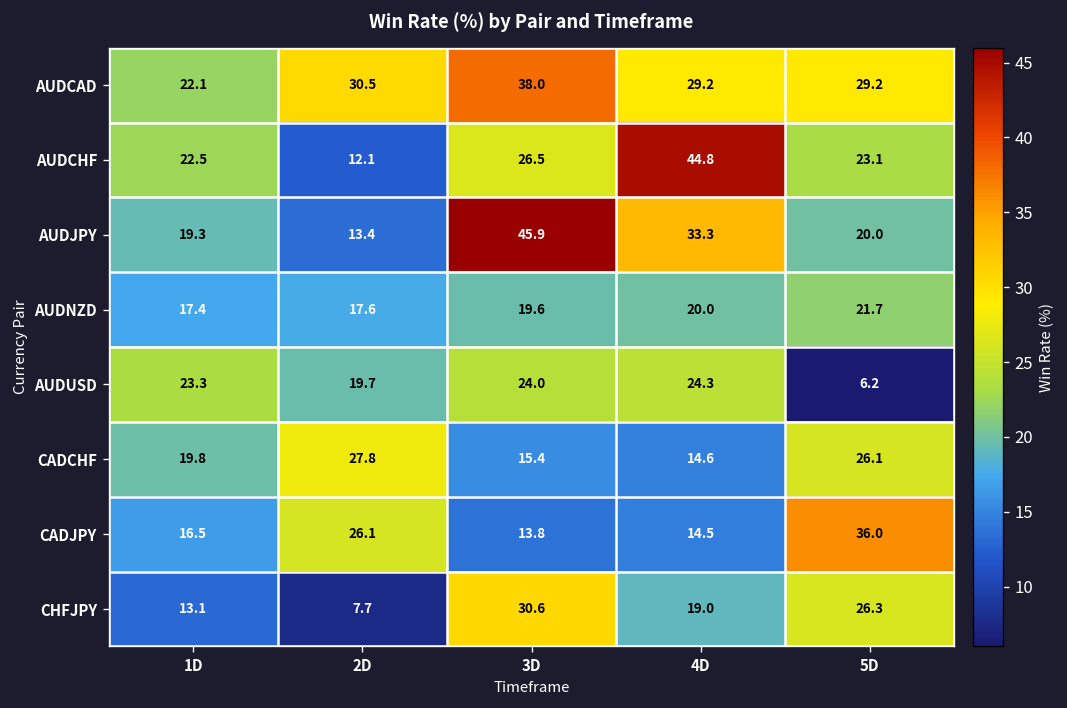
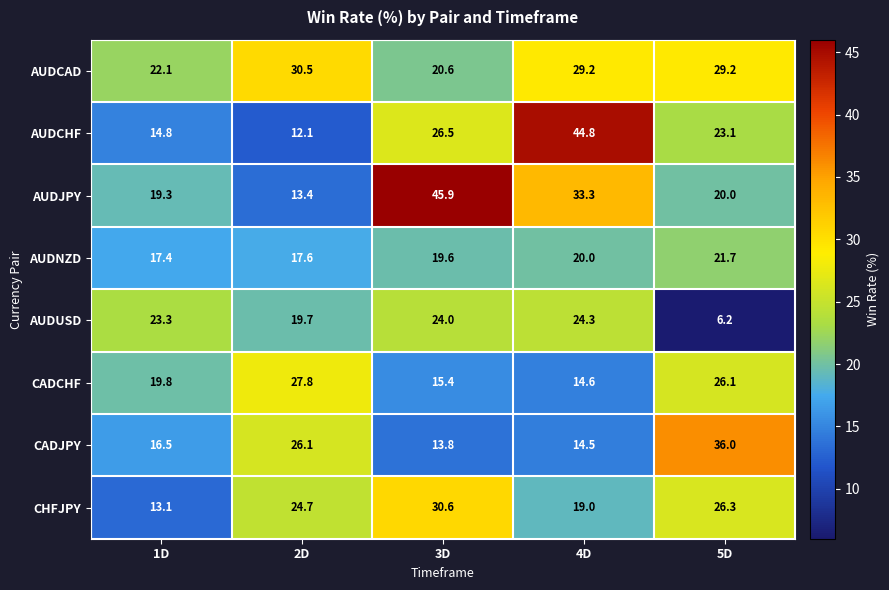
  {
    "AUDCAD": {
      "1D": 22.1,
      "2D": 30.5,
-     "3D": 38.0,
+     "3D": 20.6,
      "4D": 29.2,
      "5D": 29.2
    },
    "AUDCHF": {
-     "1D": 22.5,
+     "1D": 14.8,
      "2D": 12.1,
      "3D": 26.5,
      "4D": 44.8,
      "5D": 23.1
    },
    "AUDJPY": {
      "1D": 19.3,
      "2D": 13.4,
      "3D": 45.9,
      "4D": 33.3,
      "5D": 20.0
    },
    "AUDNZD": {
      "1D": 17.4,
      "2D": 17.6,
      "3D": 19.6,
      "4D": 20.0,
      "5D": 21.7
    },
    "AUDUSD": {
      "1D": 23.3,
      "2D": 19.7,
      "3D": 24.0,
      "4D": 24.3,
      "5D": 6.2
    },
    "CADCHF": {
      "1D": 19.8,
      "2D": 27.8,
      "3D": 15.4,
      "4D": 14.6,
      "5D": 26.1
    },
    "CADJPY": {
      "1D": 16.5,
      "2D": 26.1,
      "3D": 13.8,
      "4D": 14.5,
      "5D": 36.0
    },
    "CHFJPY": {
      "1D": 13.1,
-     "2D": 7.7,
+     "2D": 24.7,
      "3D": 30.6,
      "4D": 19.0,
      "5D": 26.3
    }
  }
